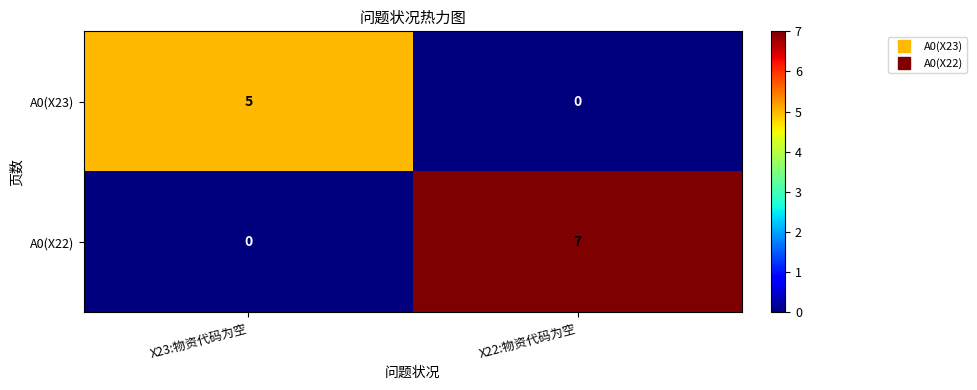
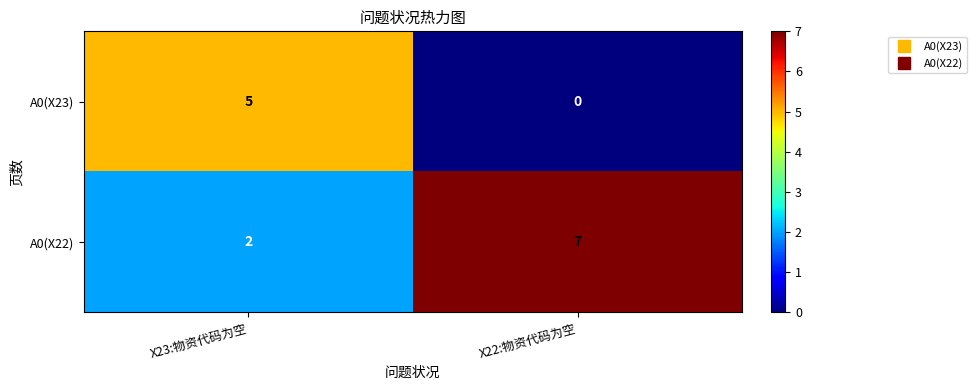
  {
    "A0(X23)": {
      "X23:物资代码为空": 5,
      "X22:物资代码为空": 0
    },
    "A0(X22)": {
-     "X23:物资代码为空": 0,
+     "X23:物资代码为空": 2,
      "X22:物资代码为空": 7
    }
  }
